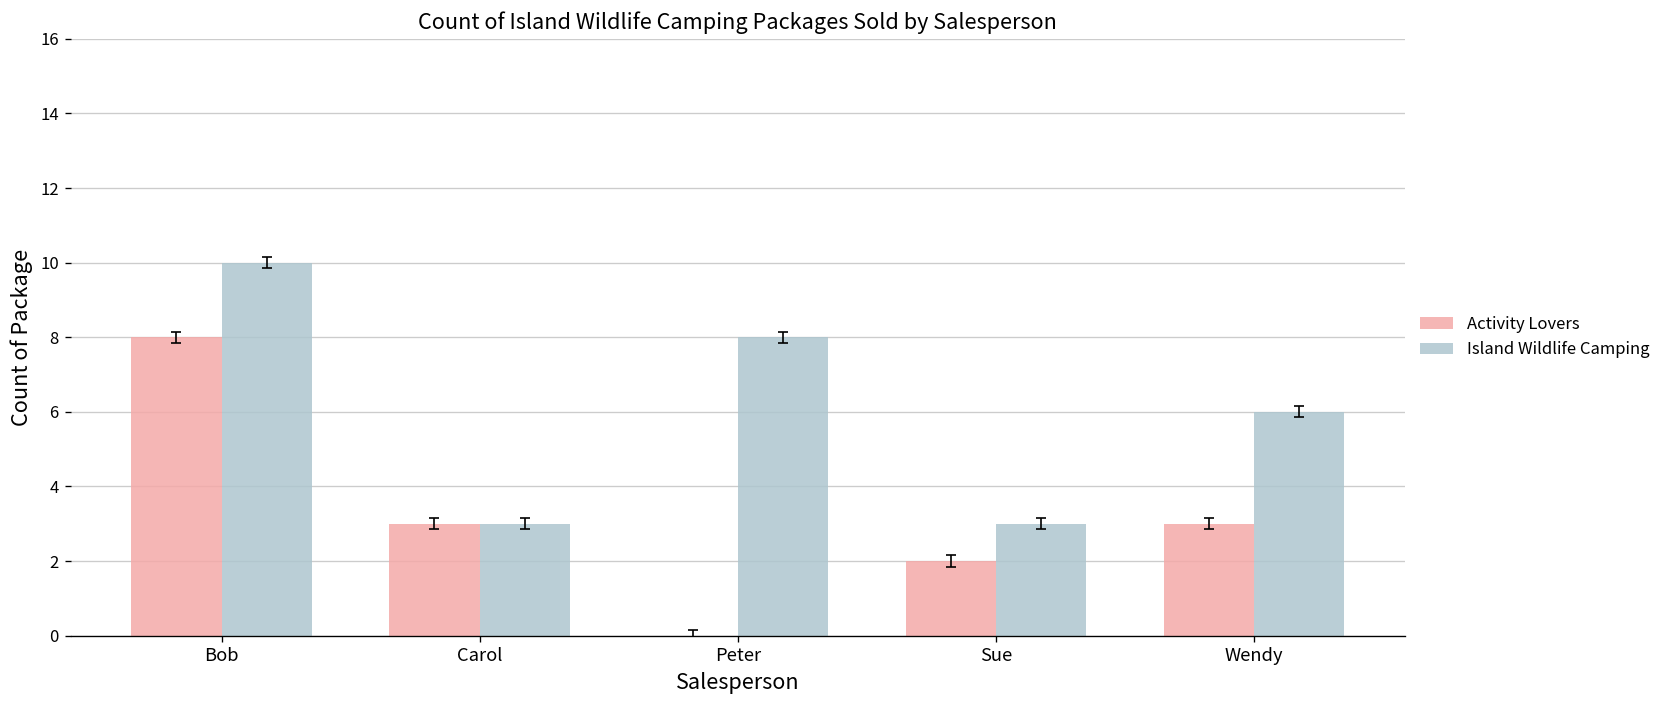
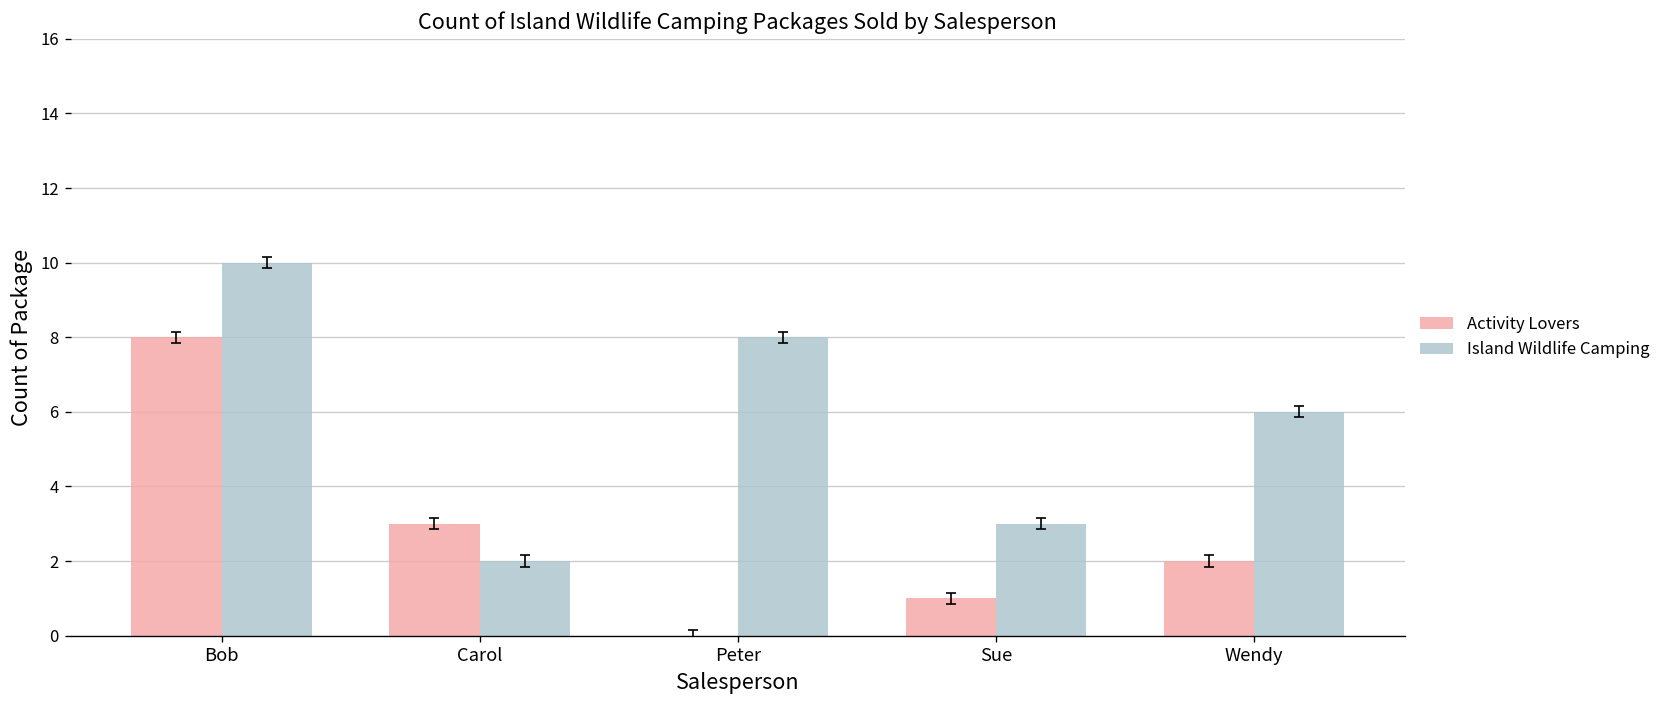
  {
    "Activity Lovers": {
      "Bob": 8,
      "Carol": 3,
      "Peter": 0,
-     "Sue": 2,
-     "Wendy": 3
+     "Sue": 1,
+     "Wendy": 2
    },
    "Island Wildlife Camping": {
      "Bob": 10,
-     "Carol": 3,
+     "Carol": 2,
      "Peter": 8,
      "Sue": 3,
      "Wendy": 6
    }
  }
